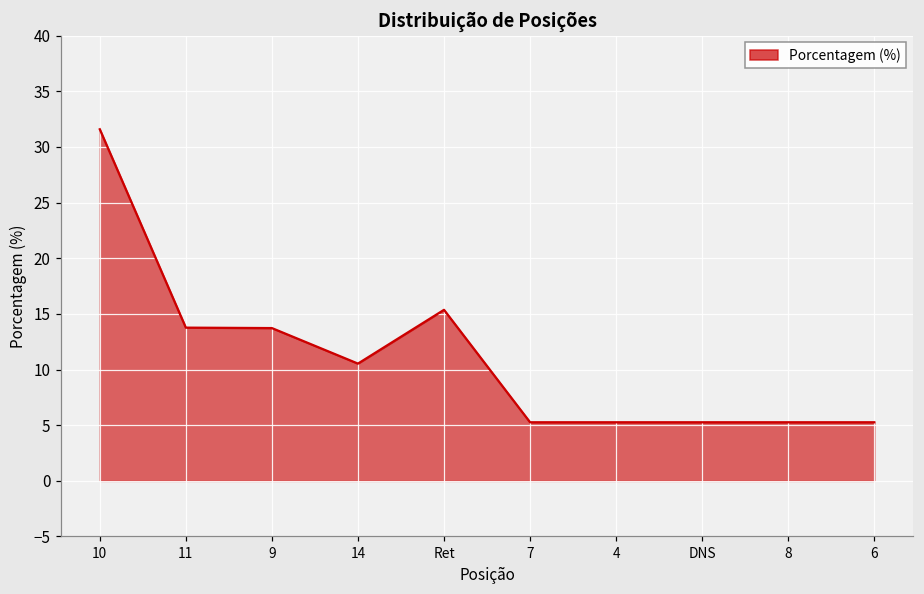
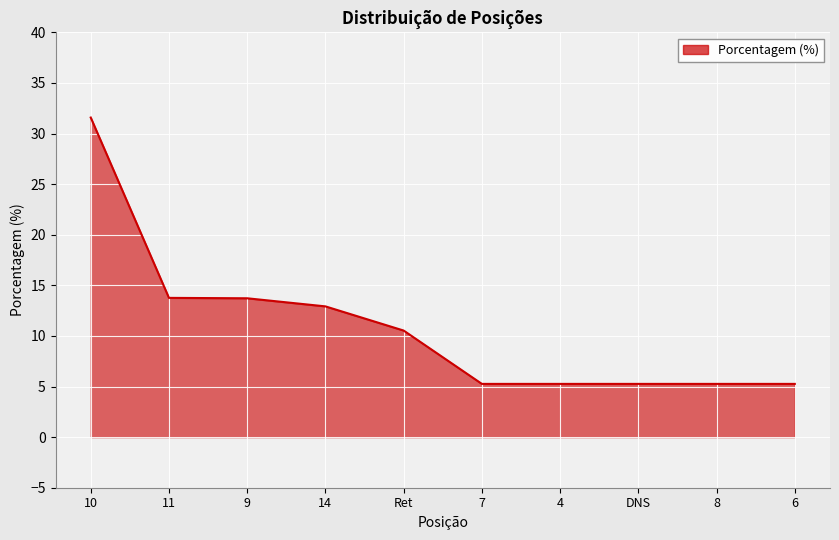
  {
    "10": 31.6,
    "11": 13.8,
    "9": 13.7,
-   "14": 10.5,
-   "Ret": 15.4,
+   "14": 12.9,
+   "Ret": 10.5,
    "7": 5.3,
    "4": 5.3,
    "DNS": 5.3,
    "8": 5.3,
    "6": 5.3
  }
